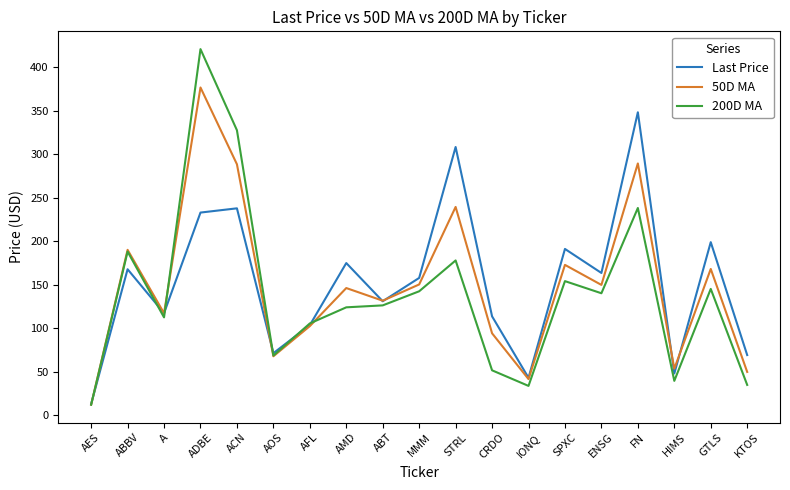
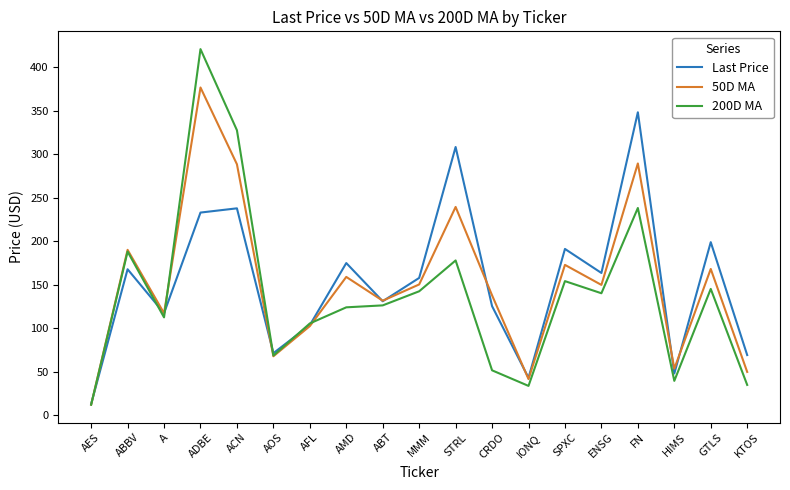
  {
    "Last Price": {
      "ABBV": 170,
      "ADBE": 230,
      "ACN": 240,
      "AMD": 170,
      "MMM": 160,
      "STRL": 310,
-     "CRDO": 110,
+     "CRDO": 130,
      "SPXC": 190,
      "ENSG": 160,
      "FN": 350,
      "HIMS": 50,
      "GTLS": 200,
      "KTOS": 70
    },
    "50D MA": {
      "ADBE": 380,
      "ACN": 290,
-     "AMD": 150,
+     "AMD": 160,
      "MMM": 150,
      "STRL": 240,
-     "CRDO": 90,
+     "CRDO": 140,
      "SPXC": 170,
      "ENSG": 150,
      "FN": 290,
      "HIMS": 50,
      "GTLS": 170,
      "KTOS": 50
    },
    "200D MA": {
      "A": 110,
      "ADBE": 420,
      "ACN": 330,
      "AMD": 120,
      "ABT": 130,
      "MMM": 140,
      "STRL": 180,
      "CRDO": 50,
      "IONQ": 30,
      "SPXC": 150,
      "ENSG": 140,
      "FN": 240,
      "HIMS": 40,
      "GTLS": 150,
      "KTOS": 30
    }
  }
